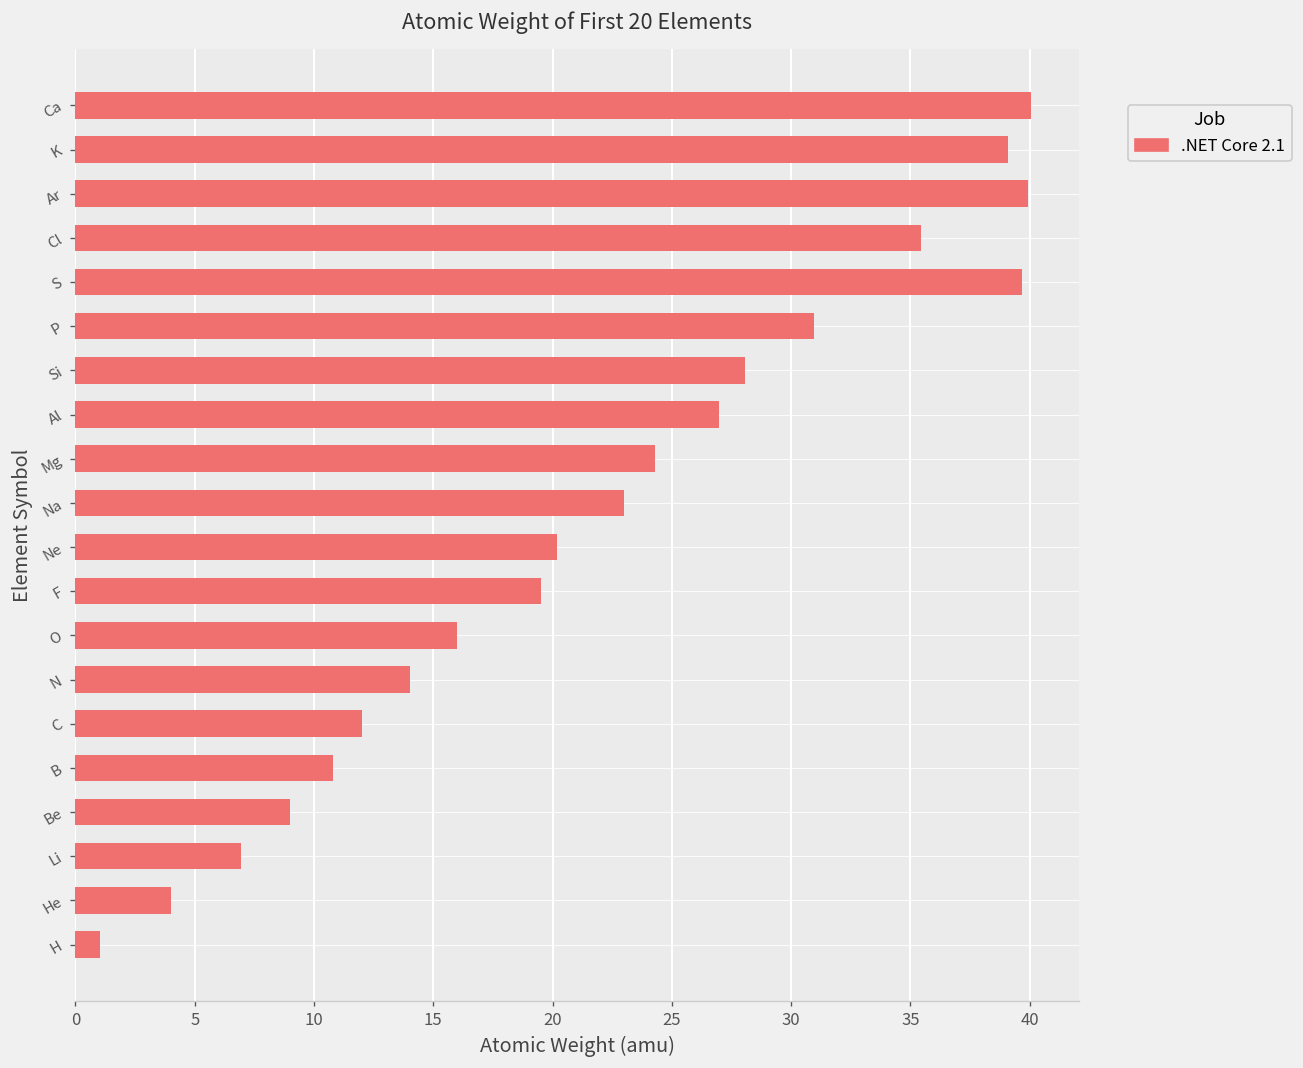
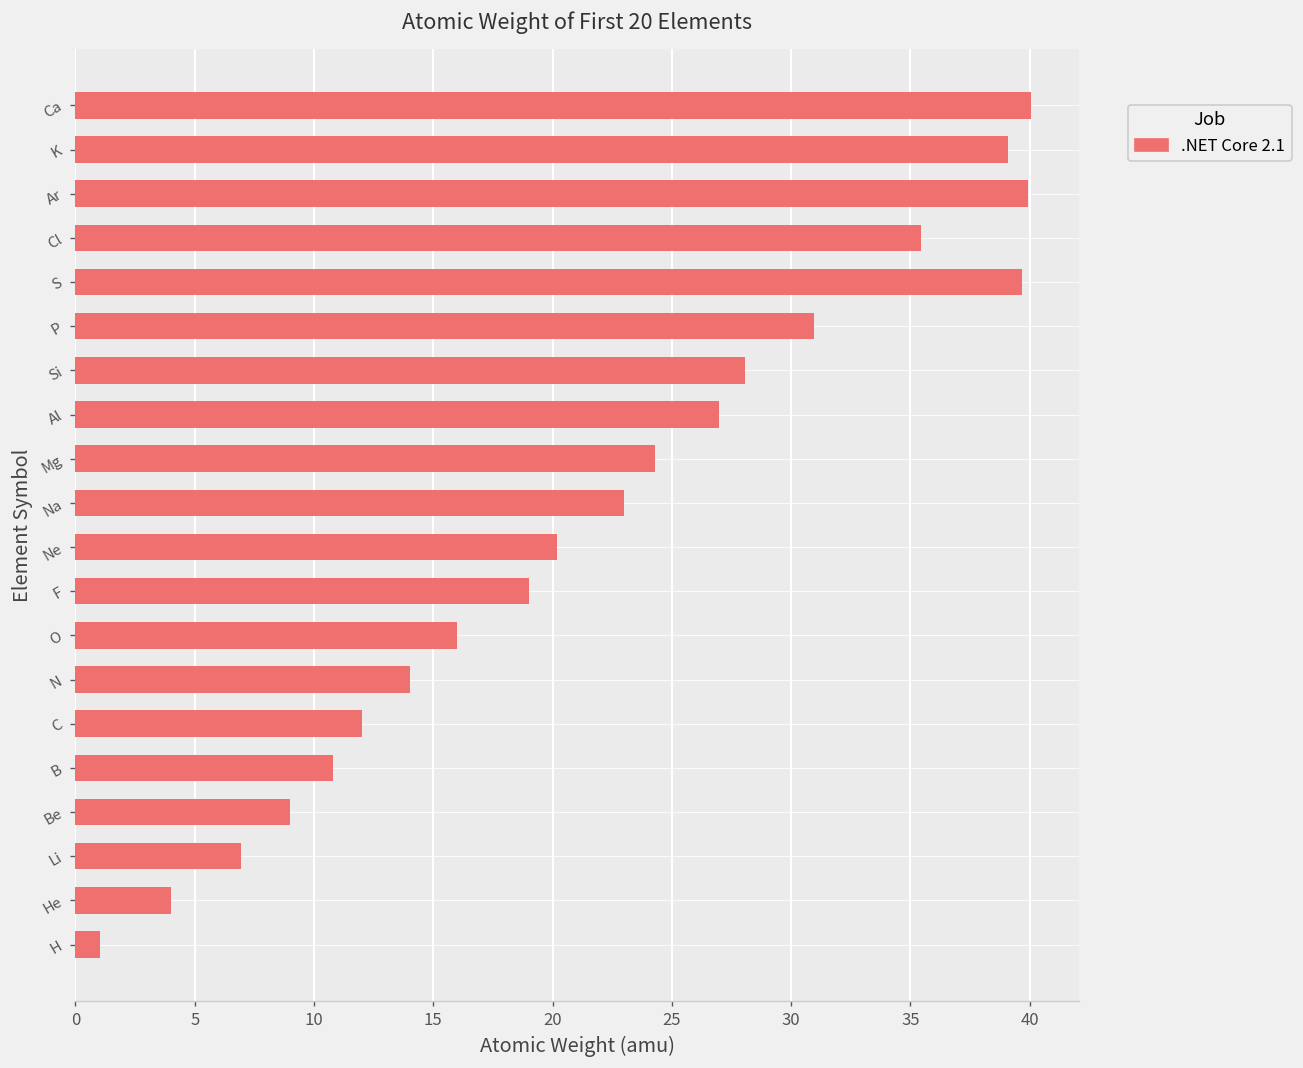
  {
    "Ca": 40.1,
    "K": 39.1,
    "Ar": 39.9,
    "Cl": 35.5,
    "S": 39.7,
    "P": 31.0,
    "Si": 28.1,
    "Al": 27.0,
    "Mg": 24.3,
    "Na": 23.0,
    "Ne": 20.2,
-   "F": 19.5,
+   "F": 19.0,
    "O": 16.0,
    "N": 14.0,
    "C": 12.0,
    "B": 10.8,
    "Be": 9.0,
    "Li": 6.9,
    "He": 4.0,
    "H": 1.0
  }
